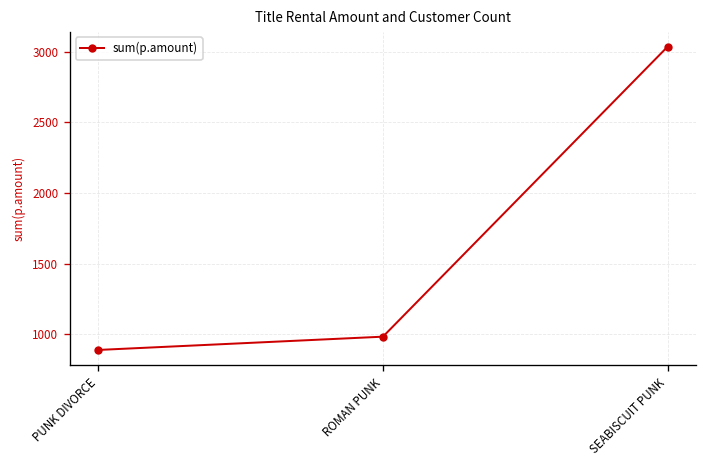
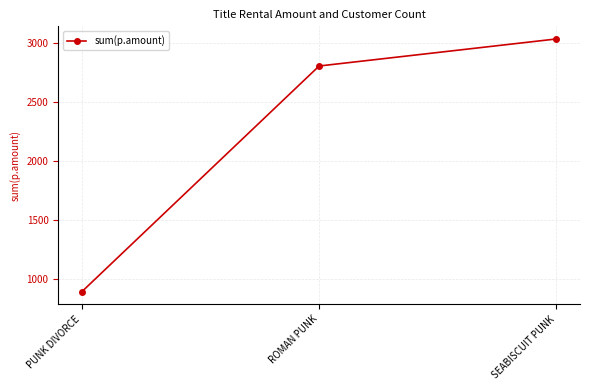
  {
    "PUNK DIVORCE": 890,
-   "ROMAN PUNK": 980,
+   "ROMAN PUNK": 2810,
    "SEABISCUIT PUNK": 3030
  }
